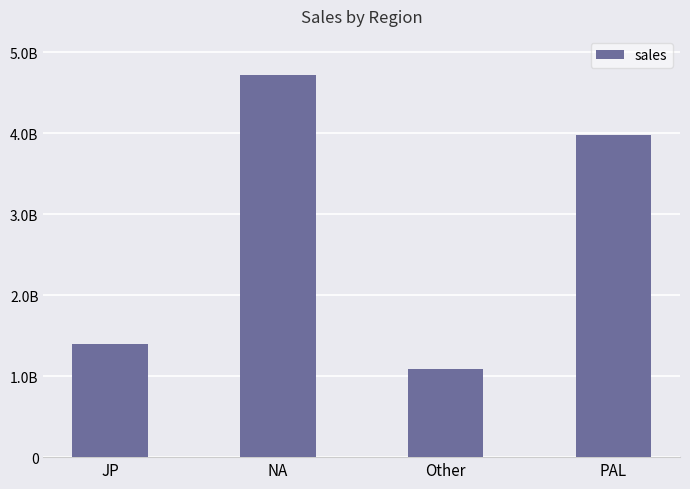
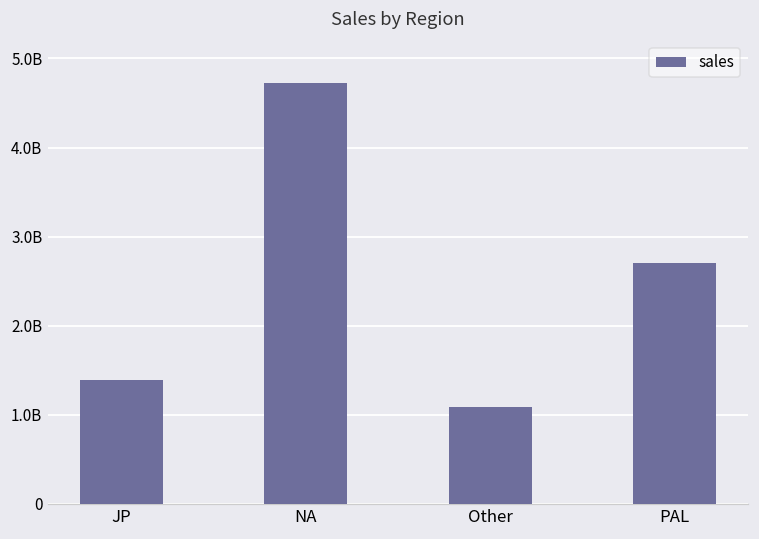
  {
    "JP": 1400000000,
    "NA": 4700000000,
    "Other": 1100000000,
-   "PAL": 4000000000
+   "PAL": 2700000000
  }
